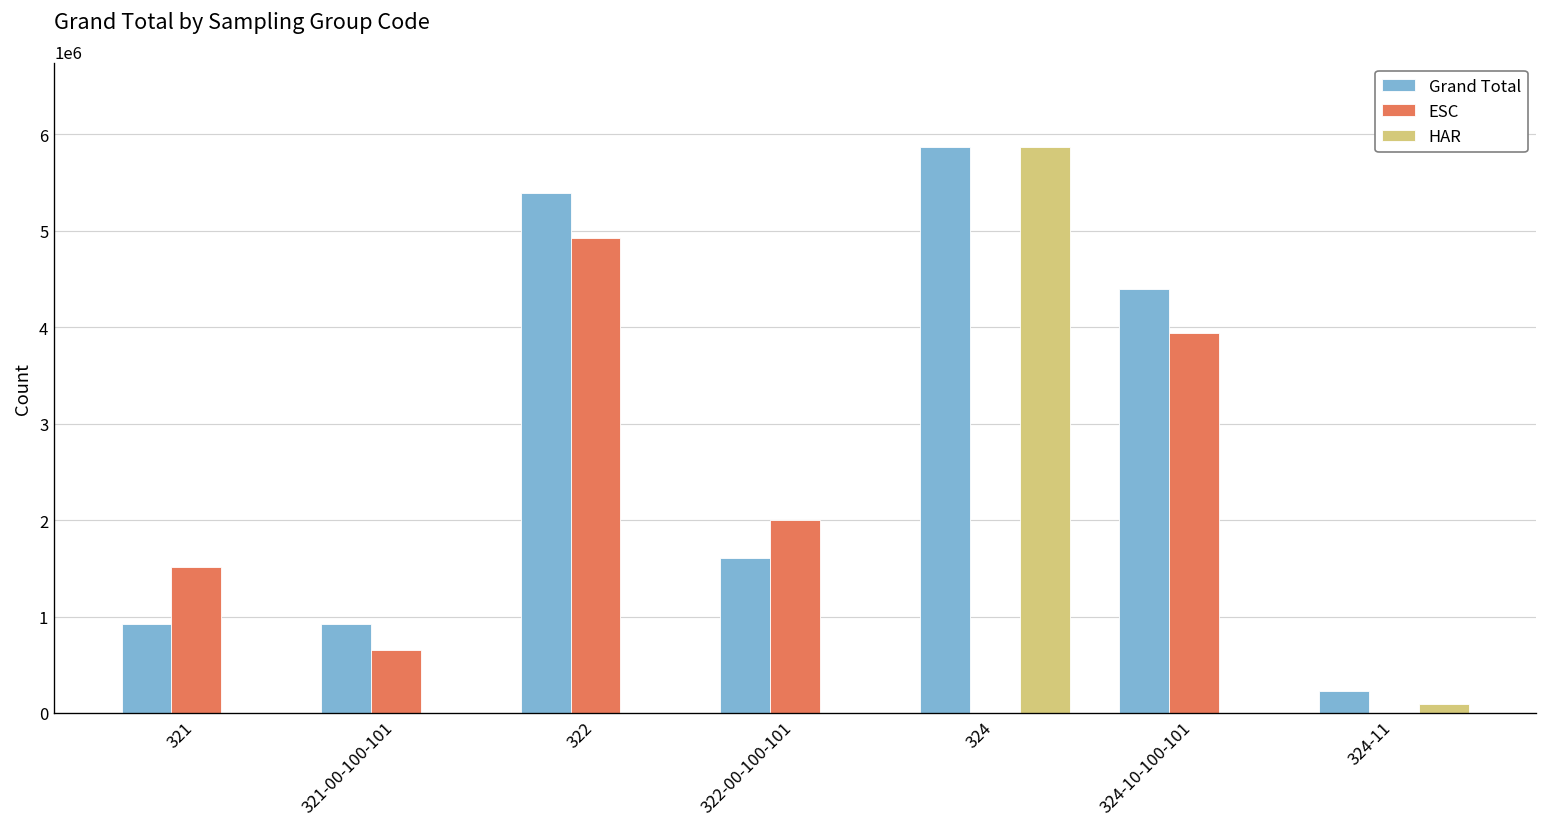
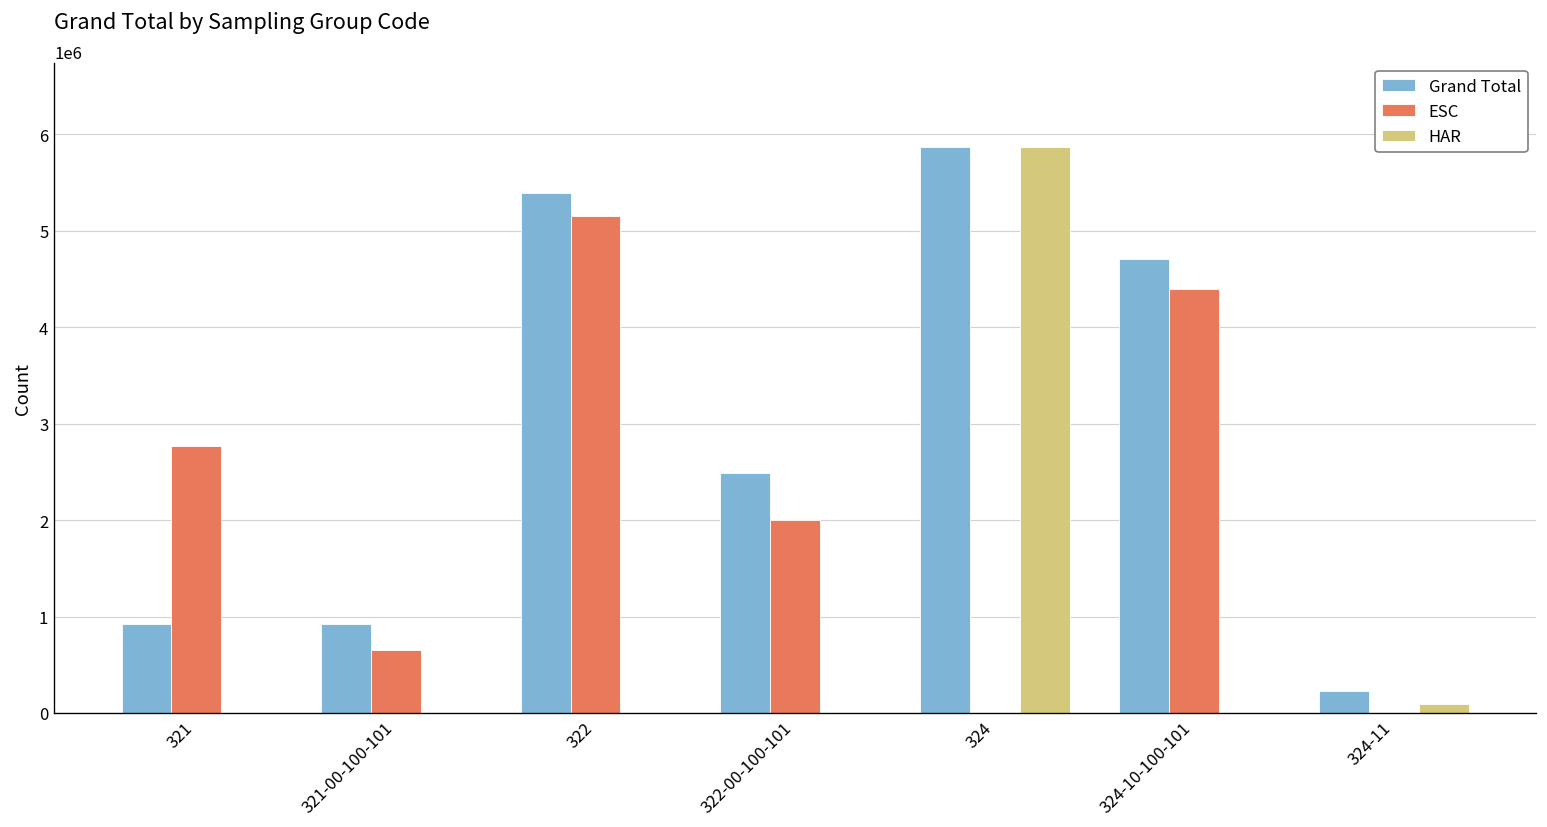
  {
    "Grand Total": {
      "321": 900000,
      "321-00-100-101": 900000,
      "322": 5400000,
-     "322-00-100-101": 1600000,
+     "322-00-100-101": 2500000,
      "324": 5900000,
-     "324-10-100-101": 4400000,
+     "324-10-100-101": 4700000,
      "324-11": 200000
    },
    "ESC": {
-     "321": 1500000,
+     "321": 2800000,
      "321-00-100-101": 700000,
-     "322": 4900000,
+     "322": 5200000,
      "322-00-100-101": 2000000,
      "324": 0,
-     "324-10-100-101": 3900000,
+     "324-10-100-101": 4400000,
      "324-11": 0
    },
    "HAR": {
      "321": 0,
      "321-00-100-101": 0,
      "322": 0,
      "322-00-100-101": 0,
      "324": 5900000,
      "324-10-100-101": 0,
      "324-11": 100000
    }
  }
